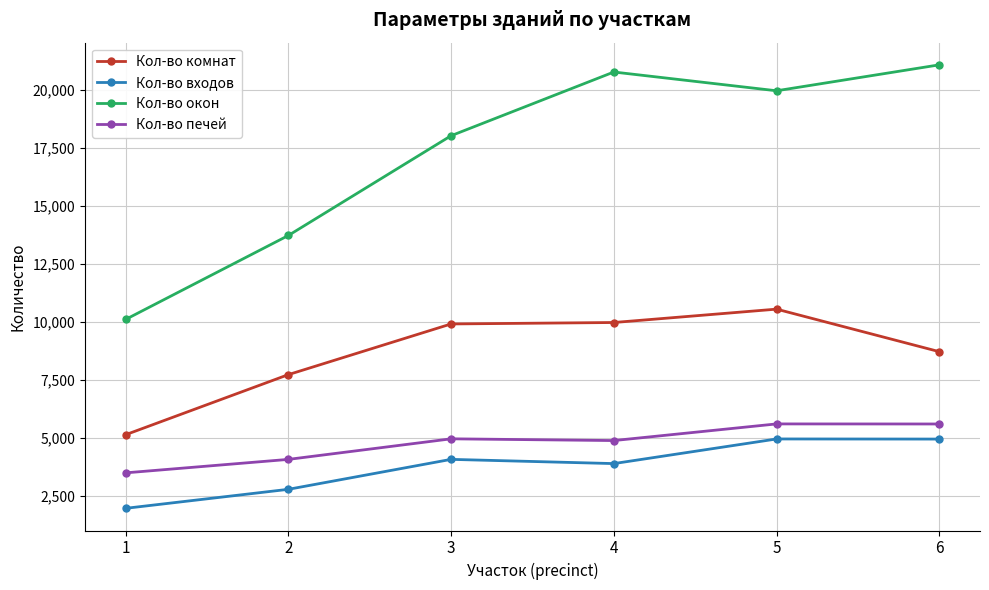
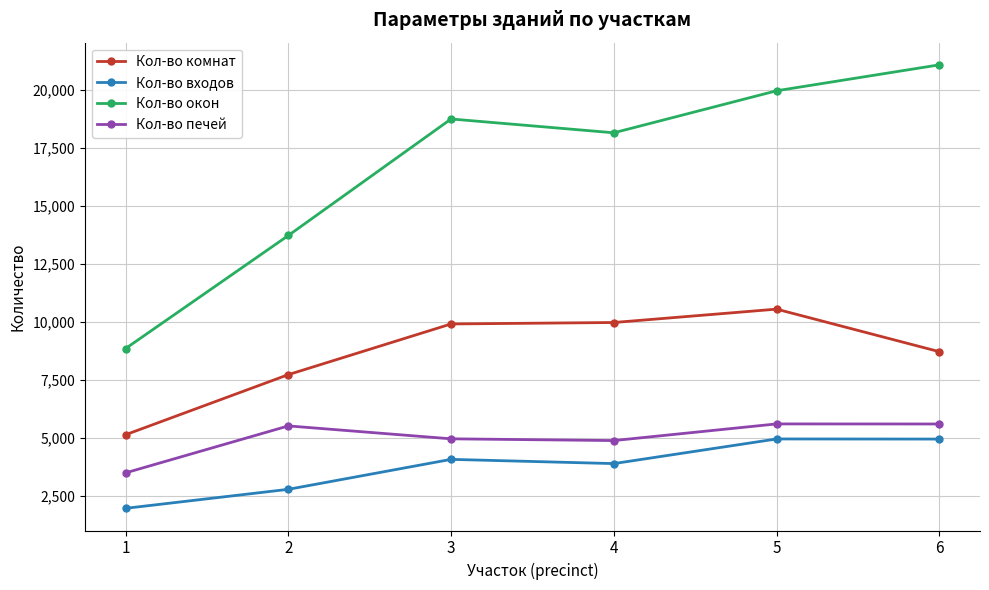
  {
    "Кол-во комнат": {
      "1": "5,200",
      "2": "7,700",
      "3": "9,900",
      "4": "10,000",
      "5": "10,600",
      "6": "8,700"
    },
    "Кол-во входов": {
      "1": "2,000",
      "2": "2,800",
      "3": "4,100",
      "4": "3,900",
      "5": "5,000",
      "6": "5,000"
    },
    "Кол-во окон": {
-     "1": "10,100",
+     "1": "8,900",
      "2": "13,700",
-     "3": "18,000",
-     "4": "20,800",
+     "3": "18,800",
+     "4": "18,200",
      "5": "20,000",
      "6": "21,100"
    },
    "Кол-во печей": {
      "1": "3,500",
-     "2": "4,100",
+     "2": "5,500",
      "3": "5,000",
      "4": "4,900",
      "5": "5,600",
      "6": "5,600"
    }
  }
